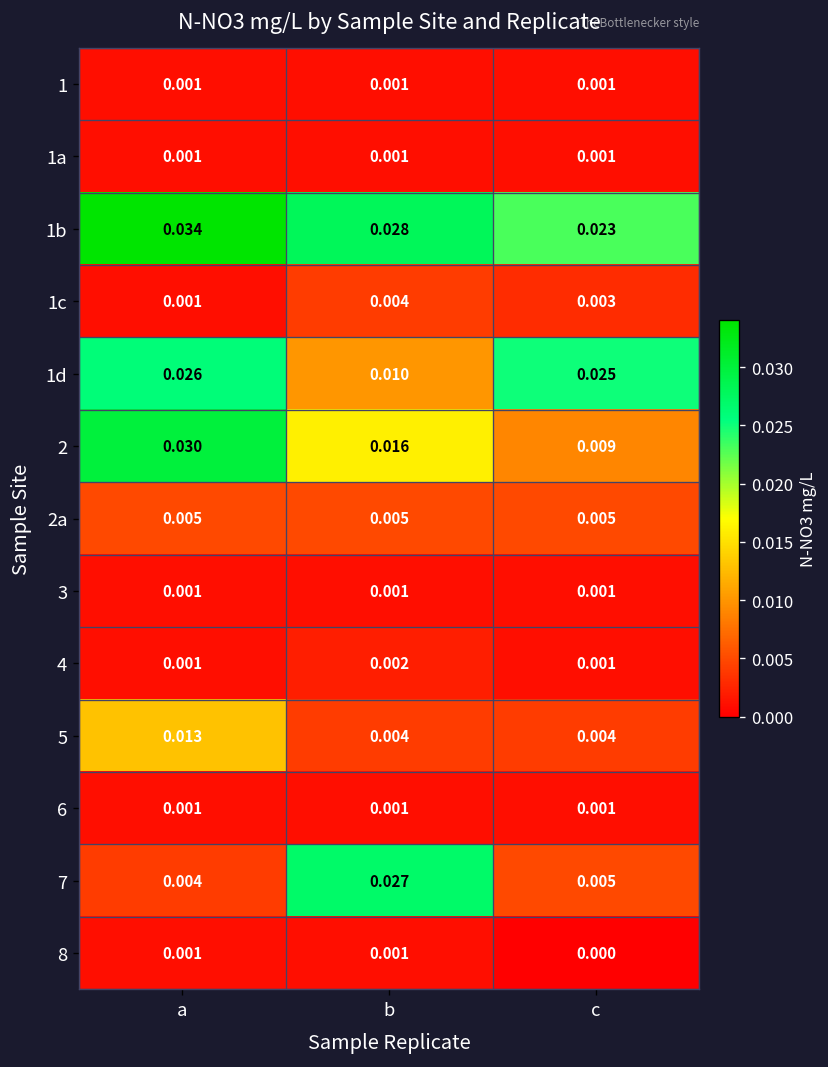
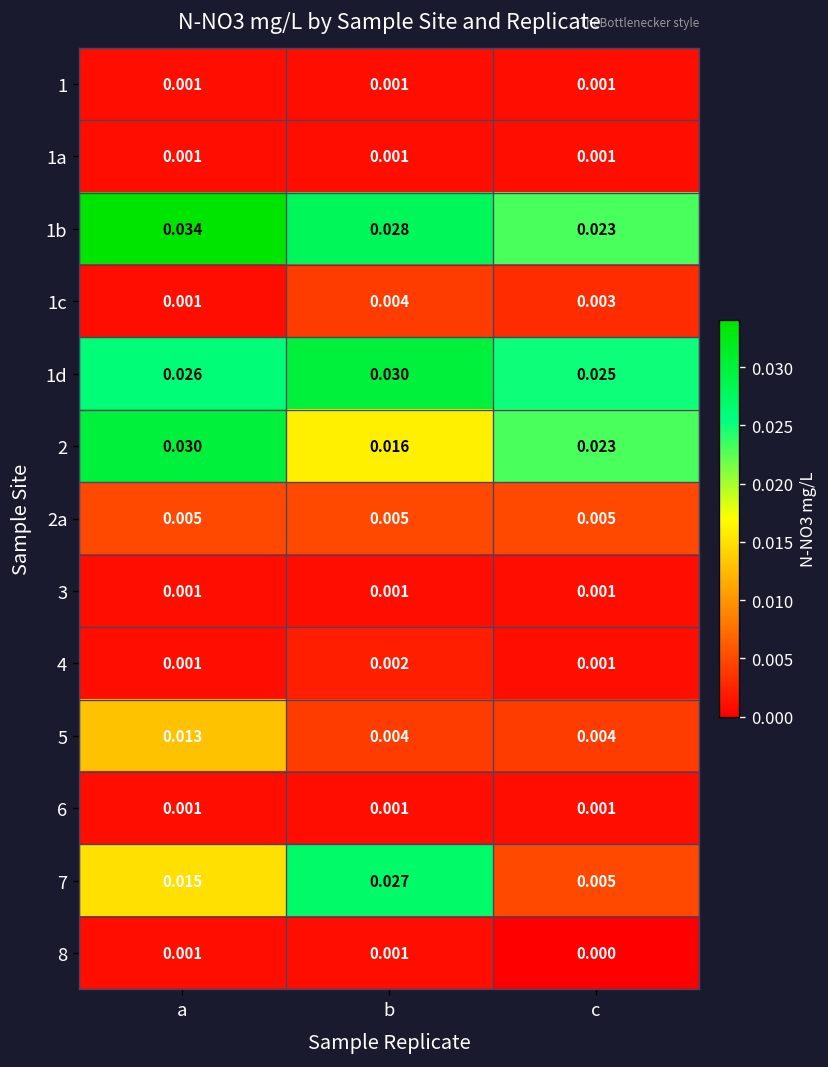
  {
    "1": {
      "a": 0.001,
      "b": 0.001,
      "c": 0.001
    },
    "1a": {
      "a": 0.001,
      "b": 0.001,
      "c": 0.001
    },
    "1b": {
      "a": 0.034,
      "b": 0.028,
      "c": 0.023
    },
    "1c": {
      "a": 0.001,
      "b": 0.004,
      "c": 0.003
    },
    "1d": {
      "a": 0.026,
-     "b": 0.010,
+     "b": 0.030,
      "c": 0.025
    },
    "2": {
      "a": 0.030,
      "b": 0.016,
-     "c": 0.009
+     "c": 0.023
    },
    "2a": {
      "a": 0.005,
      "b": 0.005,
      "c": 0.005
    },
    "3": {
      "a": 0.001,
      "b": 0.001,
      "c": 0.001
    },
    "4": {
      "a": 0.001,
      "b": 0.002,
      "c": 0.001
    },
    "5": {
      "a": 0.013,
      "b": 0.004,
      "c": 0.004
    },
    "6": {
      "a": 0.001,
      "b": 0.001,
      "c": 0.001
    },
    "7": {
-     "a": 0.004,
+     "a": 0.015,
      "b": 0.027,
      "c": 0.005
    },
    "8": {
      "a": 0.001,
      "b": 0.001,
      "c": 0.000
    }
  }
